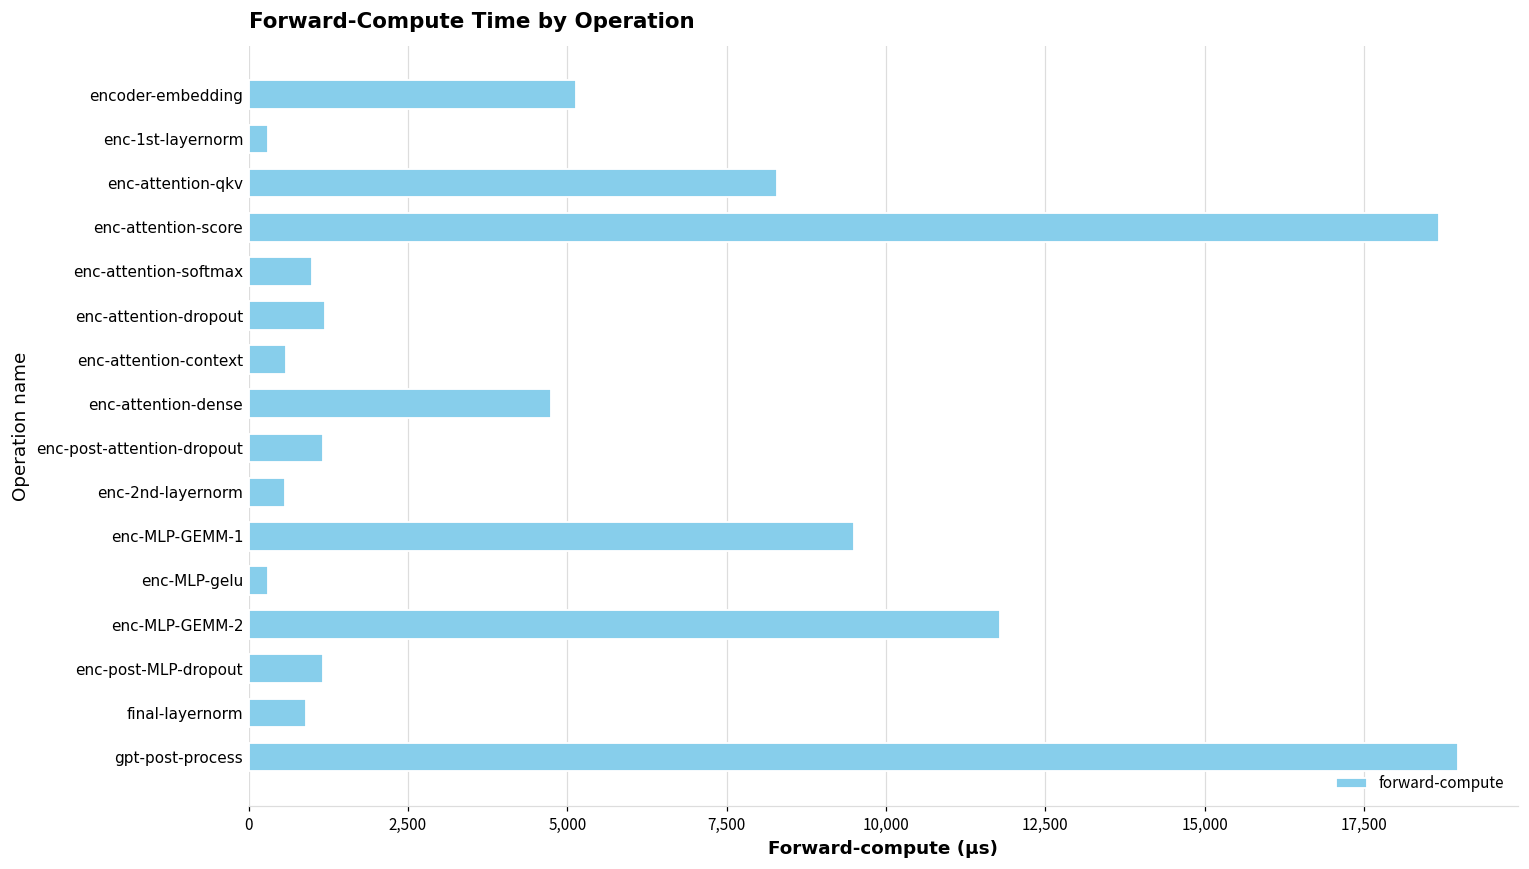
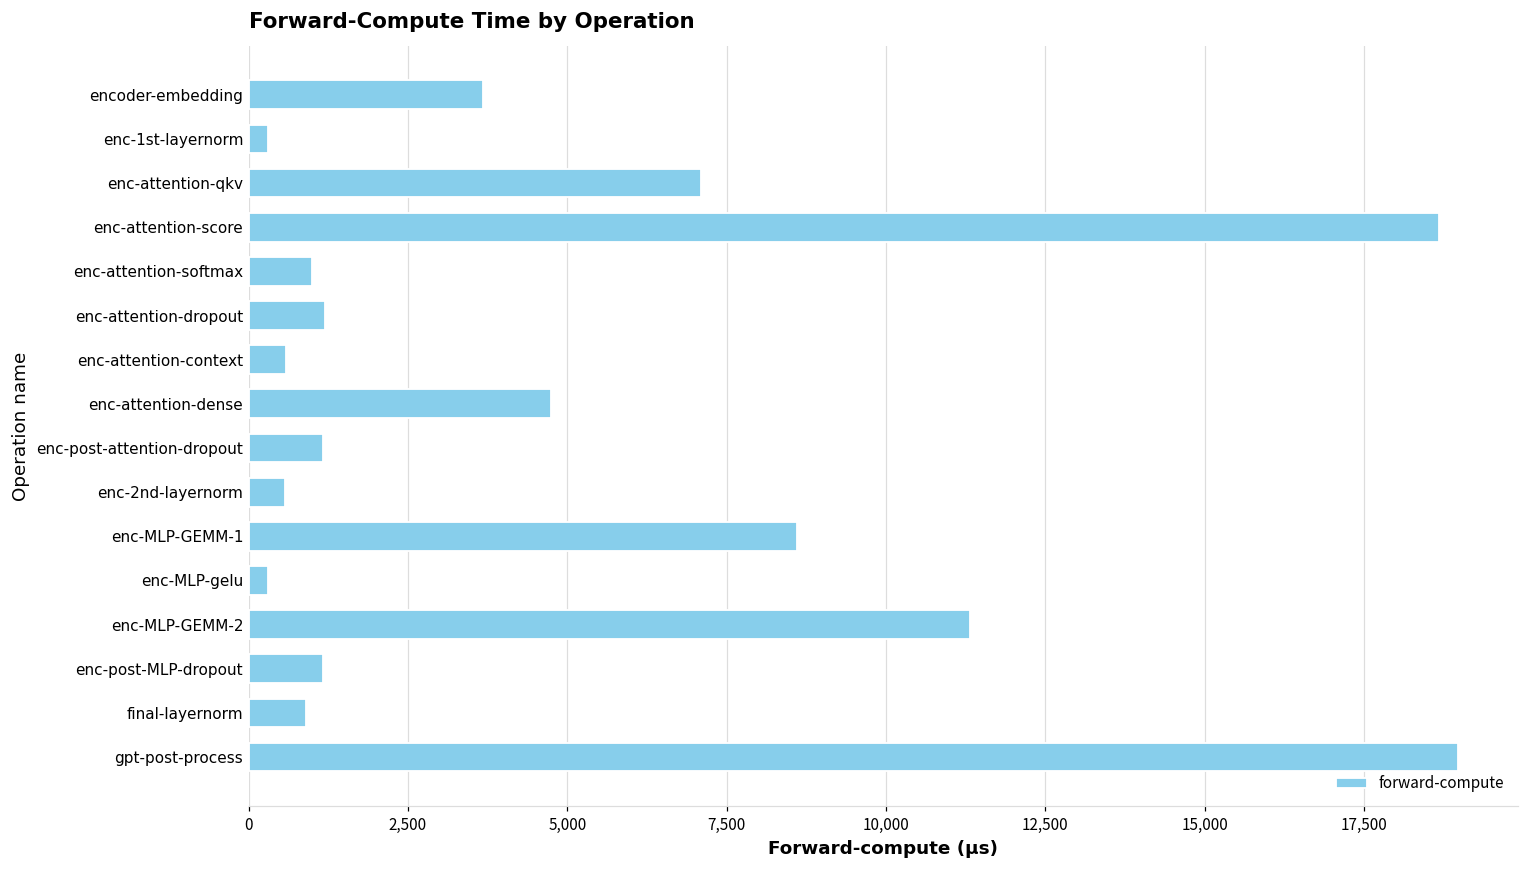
  {
-   "encoder-embedding": "5,100",
+   "encoder-embedding": "3,700",
    "enc-1st-layernorm": "300",
-   "enc-attention-qkv": "8,300",
+   "enc-attention-qkv": "7,100",
    "enc-attention-score": "18,700",
    "enc-attention-softmax": "1,000",
    "enc-attention-dropout": "1,200",
    "enc-attention-context": "600",
    "enc-attention-dense": "4,700",
    "enc-post-attention-dropout": "1,200",
    "enc-2nd-layernorm": "600",
-   "enc-MLP-GEMM-1": "9,500",
+   "enc-MLP-GEMM-1": "8,600",
    "enc-MLP-gelu": "300",
-   "enc-MLP-GEMM-2": "11,800",
+   "enc-MLP-GEMM-2": "11,300",
    "enc-post-MLP-dropout": "1,200",
    "final-layernorm": "900",
    "gpt-post-process": "19,000"
  }
